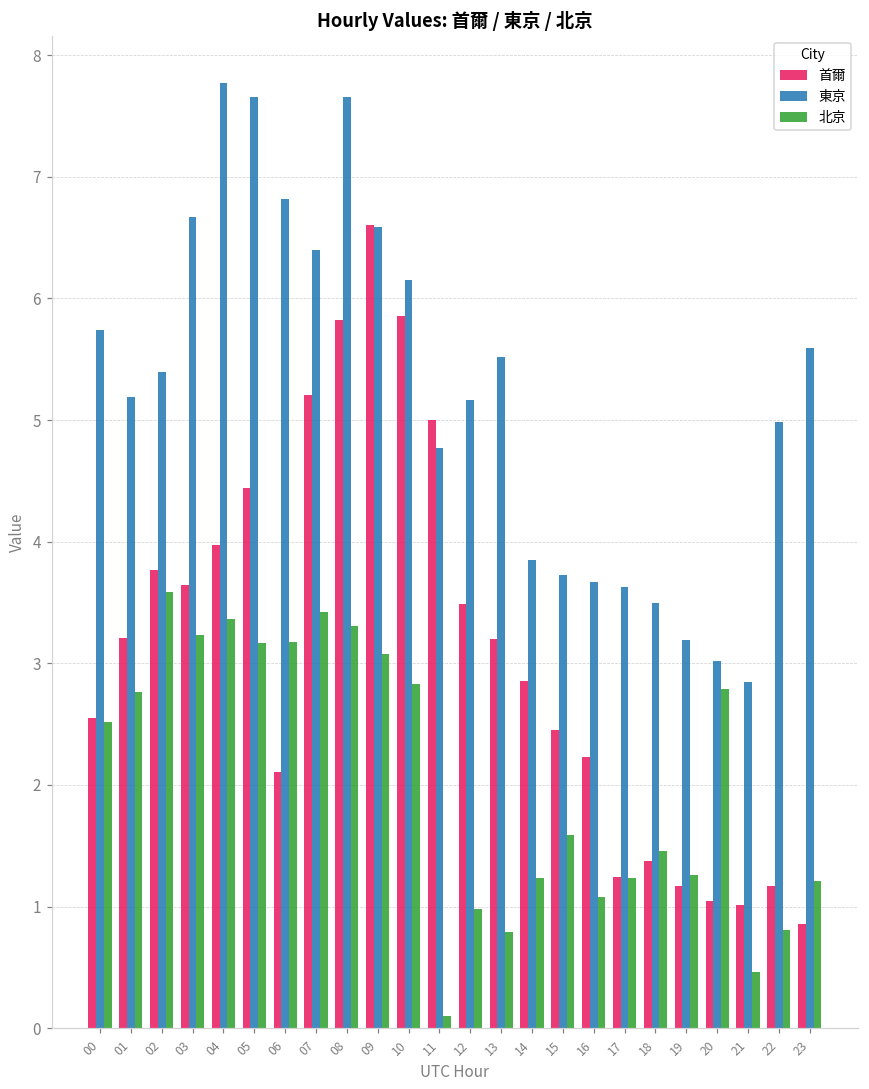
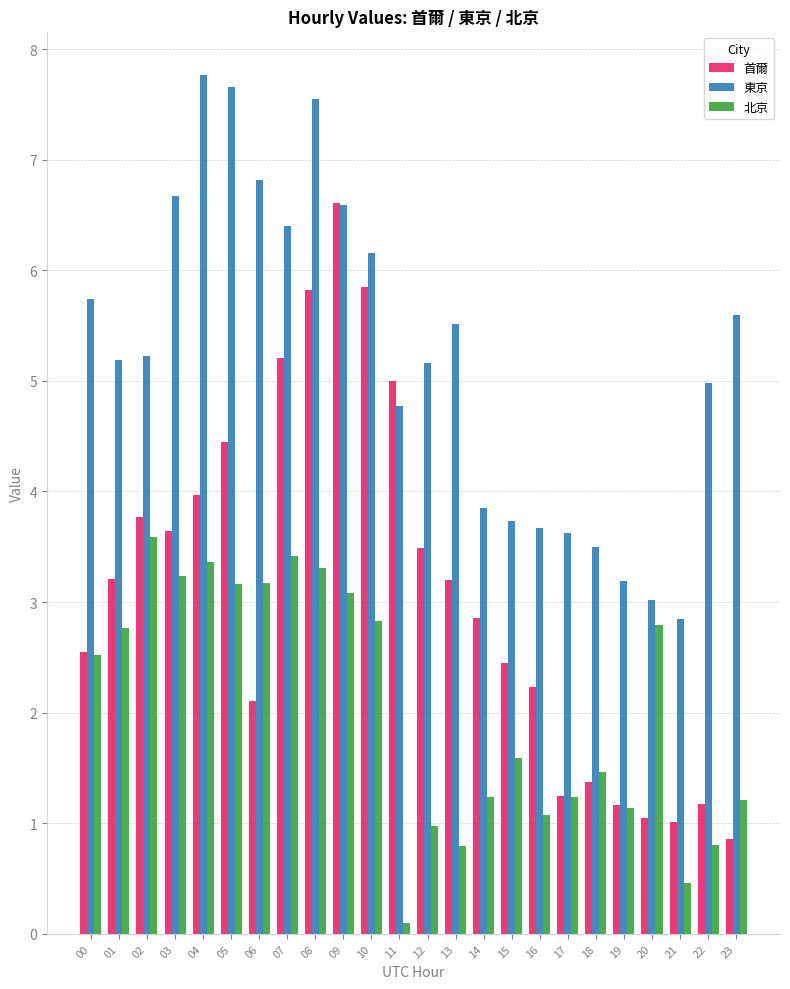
  {
    "首爾": {
      "00": 2.55,
      "01": 3.21,
      "02": 3.77,
      "03": 3.64,
      "04": 3.97,
      "05": 4.44,
      "06": 2.11,
      "07": 5.20,
      "08": 5.82,
      "09": 6.60,
      "10": 5.85,
      "11": 5.00,
      "12": 3.49,
      "13": 3.20,
      "14": 2.85,
      "15": 2.45,
      "16": 2.23,
      "17": 1.25,
      "18": 1.37,
      "19": 1.17,
      "20": 1.05,
      "21": 1.01,
      "22": 1.17,
      "23": 0.86
    },
    "東京": {
      "00": 5.74,
      "01": 5.19,
-     "02": 5.39,
+     "02": 5.23,
      "03": 6.67,
      "04": 7.77,
      "05": 7.65,
      "06": 6.82,
      "07": 6.40,
-     "08": 7.65,
+     "08": 7.55,
      "09": 6.59,
      "10": 6.15,
      "11": 4.77,
      "12": 5.16,
      "13": 5.52,
      "14": 3.85,
      "15": 3.73,
      "16": 3.67,
      "17": 3.63,
      "18": 3.50,
      "19": 3.19,
      "20": 3.02,
      "21": 2.85,
      "22": 4.98,
      "23": 5.59
    },
    "北京": {
      "00": 2.52,
      "01": 2.77,
      "02": 3.59,
      "03": 3.23,
      "04": 3.36,
      "05": 3.16,
      "06": 3.17,
      "07": 3.42,
      "08": 3.31,
      "09": 3.08,
      "10": 2.83,
      "11": 0.10,
      "12": 0.98,
      "13": 0.80,
      "14": 1.24,
      "15": 1.59,
      "16": 1.08,
      "17": 1.24,
      "18": 1.46,
-     "19": 1.26,
+     "19": 1.13,
      "20": 2.79,
      "21": 0.46,
      "22": 0.80,
      "23": 1.21
    }
  }
